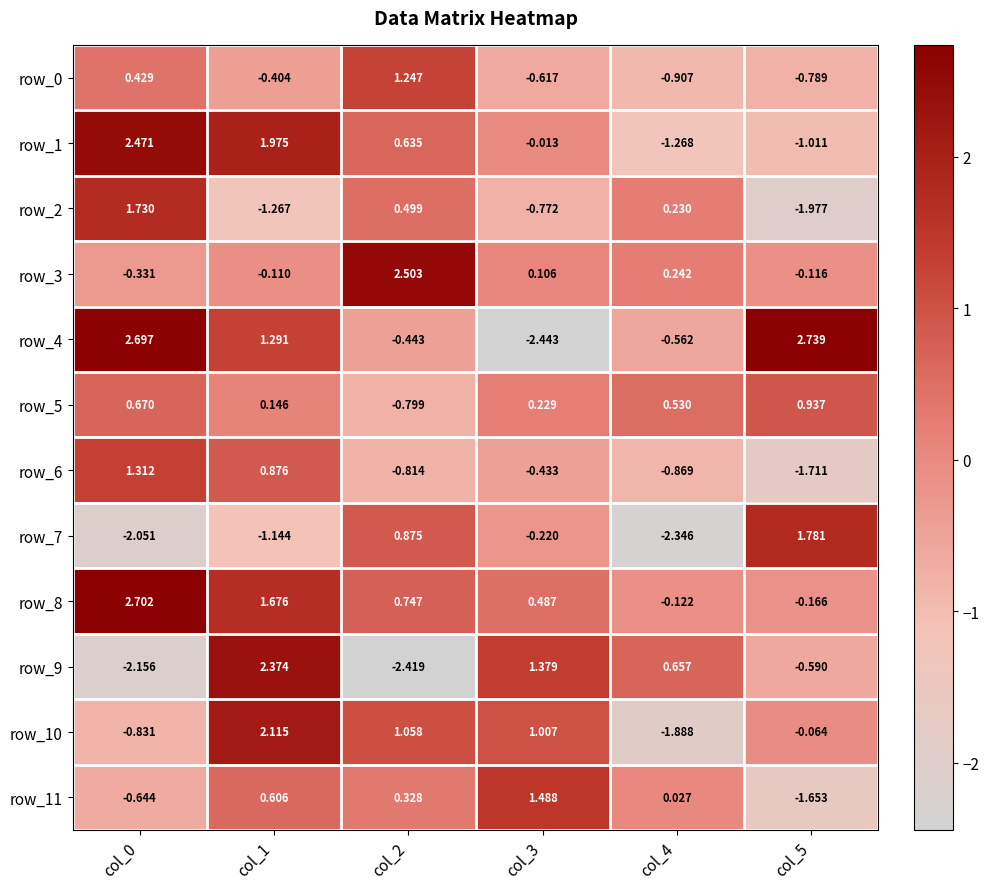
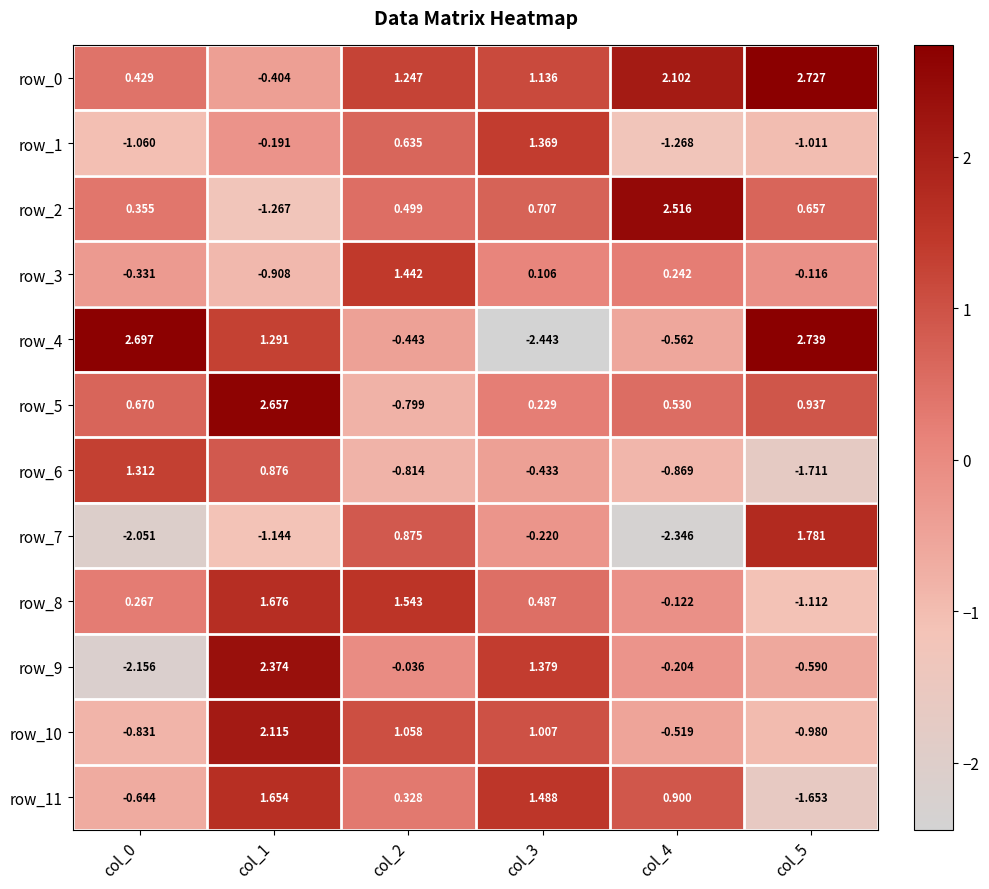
  {
    "row_0": {
      "col_0": 0.429,
      "col_1": -0.404,
      "col_2": 1.247,
-     "col_3": -0.617,
-     "col_4": -0.907,
-     "col_5": -0.789
+     "col_3": 1.136,
+     "col_4": 2.102,
+     "col_5": 2.727
    },
    "row_1": {
-     "col_0": 2.471,
-     "col_1": 1.975,
+     "col_0": -1.060,
+     "col_1": -0.191,
      "col_2": 0.635,
-     "col_3": -0.013,
+     "col_3": 1.369,
      "col_4": -1.268,
      "col_5": -1.011
    },
    "row_2": {
-     "col_0": 1.730,
+     "col_0": 0.355,
      "col_1": -1.267,
      "col_2": 0.499,
-     "col_3": -0.772,
-     "col_4": 0.230,
-     "col_5": -1.977
+     "col_3": 0.707,
+     "col_4": 2.516,
+     "col_5": 0.657
    },
    "row_3": {
      "col_0": -0.331,
-     "col_1": -0.110,
-     "col_2": 2.503,
+     "col_1": -0.908,
+     "col_2": 1.442,
      "col_3": 0.106,
      "col_4": 0.242,
      "col_5": -0.116
    },
    "row_4": {
      "col_0": 2.697,
      "col_1": 1.291,
      "col_2": -0.443,
      "col_3": -2.443,
      "col_4": -0.562,
      "col_5": 2.739
    },
    "row_5": {
      "col_0": 0.670,
-     "col_1": 0.146,
+     "col_1": 2.657,
      "col_2": -0.799,
      "col_3": 0.229,
      "col_4": 0.530,
      "col_5": 0.937
    },
    "row_6": {
      "col_0": 1.312,
      "col_1": 0.876,
      "col_2": -0.814,
      "col_3": -0.433,
      "col_4": -0.869,
      "col_5": -1.711
    },
    "row_7": {
      "col_0": -2.051,
      "col_1": -1.144,
      "col_2": 0.875,
      "col_3": -0.220,
      "col_4": -2.346,
      "col_5": 1.781
    },
    "row_8": {
-     "col_0": 2.702,
+     "col_0": 0.267,
      "col_1": 1.676,
-     "col_2": 0.747,
+     "col_2": 1.543,
      "col_3": 0.487,
      "col_4": -0.122,
-     "col_5": -0.166
+     "col_5": -1.112
    },
    "row_9": {
      "col_0": -2.156,
      "col_1": 2.374,
-     "col_2": -2.419,
+     "col_2": -0.036,
      "col_3": 1.379,
-     "col_4": 0.657,
+     "col_4": -0.204,
      "col_5": -0.590
    },
    "row_10": {
      "col_0": -0.831,
      "col_1": 2.115,
      "col_2": 1.058,
      "col_3": 1.007,
-     "col_4": -1.888,
-     "col_5": -0.064
+     "col_4": -0.519,
+     "col_5": -0.980
    },
    "row_11": {
      "col_0": -0.644,
-     "col_1": 0.606,
+     "col_1": 1.654,
      "col_2": 0.328,
      "col_3": 1.488,
-     "col_4": 0.027,
+     "col_4": 0.900,
      "col_5": -1.653
    }
  }
